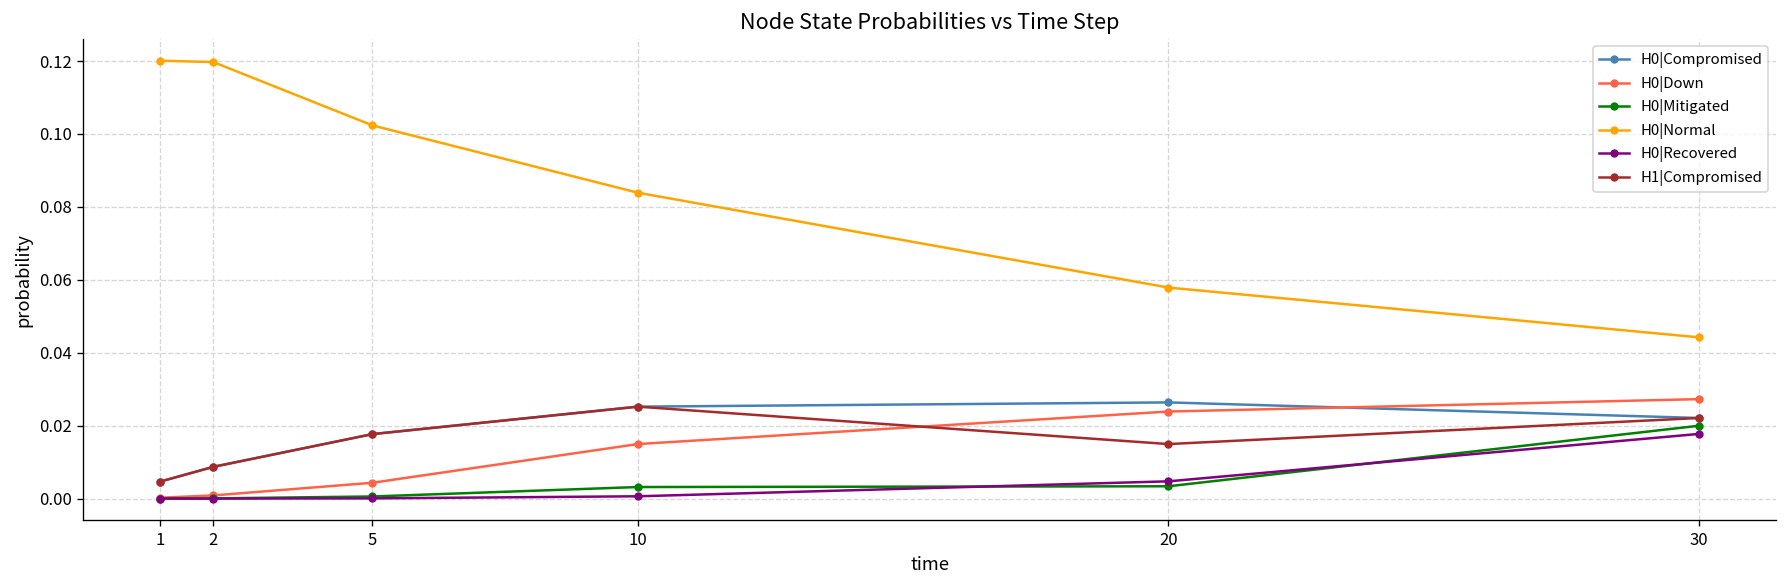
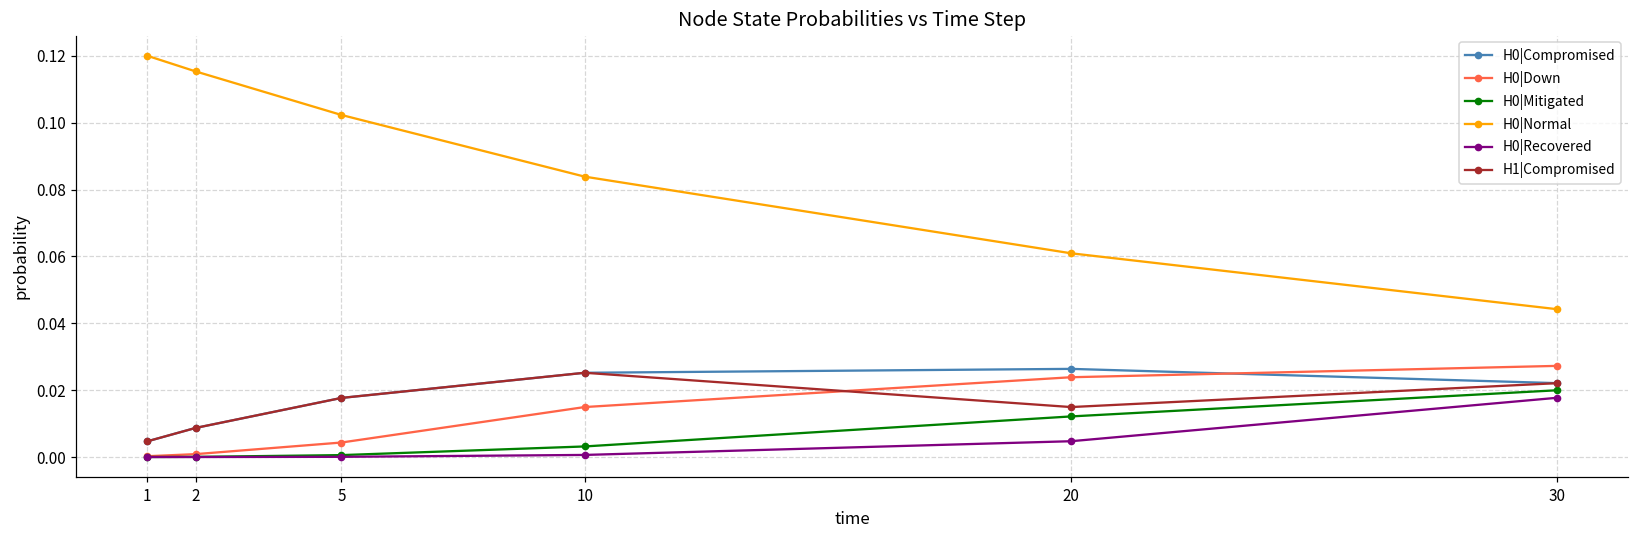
  {
    "H0|Compromised": {
      "20": 0.026
    },
    "H0|Down": {
      "5": 0.004,
      "10": 0.015,
      "20": 0.024,
      "30": 0.027
    },
    "H0|Mitigated": {
      "10": 0.003,
-     "20": 0.003,
+     "20": 0.012,
      "30": 0.020
    },
    "H0|Normal": {
      "1": 0.120,
-     "2": 0.120,
+     "2": 0.115,
      "5": 0.102,
      "10": 0.084,
-     "20": 0.058,
+     "20": 0.061,
      "30": 0.044
    },
    "H0|Recovered": {
      "10": 0.001,
      "20": 0.005,
      "30": 0.018
    },
    "H1|Compromised": {
      "20": 0.015
    }
  }
